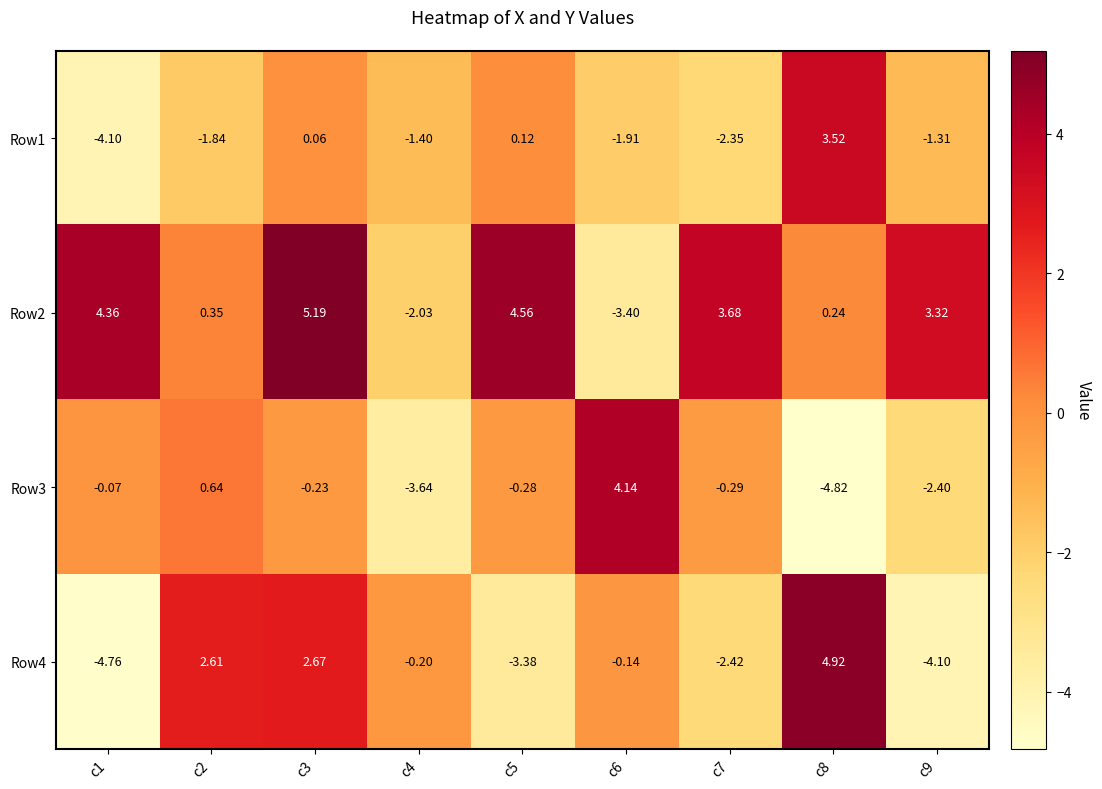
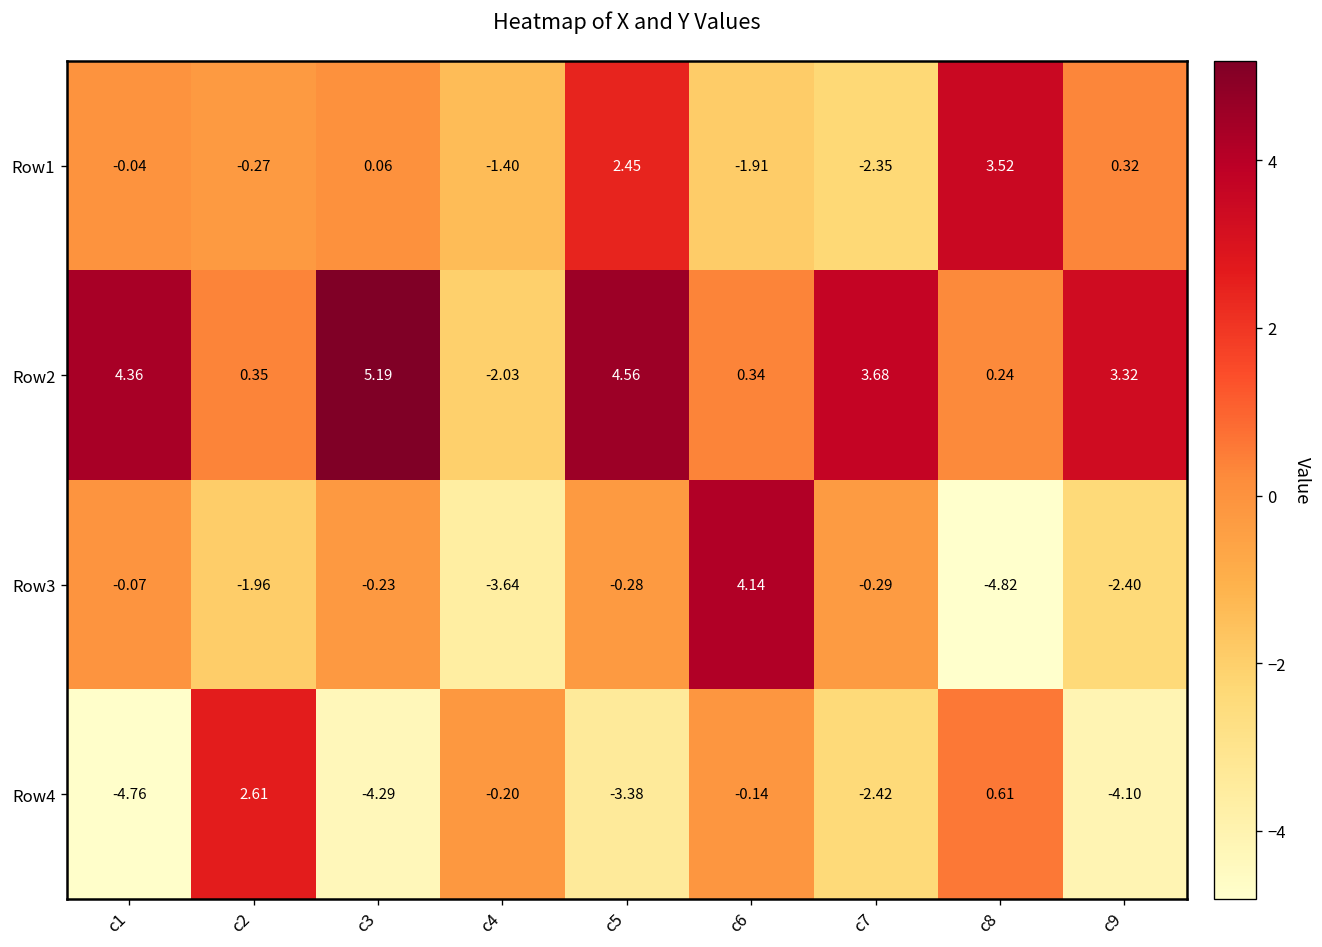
  {
    "Row1": {
-     "c1": -4.10,
-     "c2": -1.84,
+     "c1": -0.04,
+     "c2": -0.27,
      "c3": 0.06,
      "c4": -1.40,
-     "c5": 0.12,
+     "c5": 2.45,
      "c6": -1.91,
      "c7": -2.35,
      "c8": 3.52,
-     "c9": -1.31
+     "c9": 0.32
    },
    "Row2": {
      "c1": 4.36,
      "c2": 0.35,
      "c3": 5.19,
      "c4": -2.03,
      "c5": 4.56,
-     "c6": -3.40,
+     "c6": 0.34,
      "c7": 3.68,
      "c8": 0.24,
      "c9": 3.32
    },
    "Row3": {
      "c1": -0.07,
-     "c2": 0.64,
+     "c2": -1.96,
      "c3": -0.23,
      "c4": -3.64,
      "c5": -0.28,
      "c6": 4.14,
      "c7": -0.29,
      "c8": -4.82,
      "c9": -2.40
    },
    "Row4": {
      "c1": -4.76,
      "c2": 2.61,
-     "c3": 2.67,
+     "c3": -4.29,
      "c4": -0.20,
      "c5": -3.38,
      "c6": -0.14,
      "c7": -2.42,
-     "c8": 4.92,
+     "c8": 0.61,
      "c9": -4.10
    }
  }
